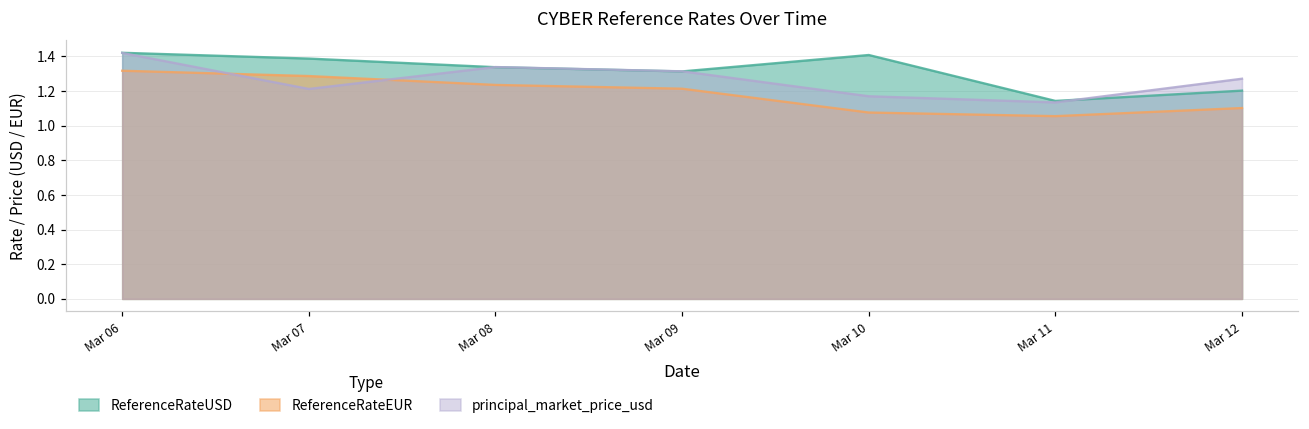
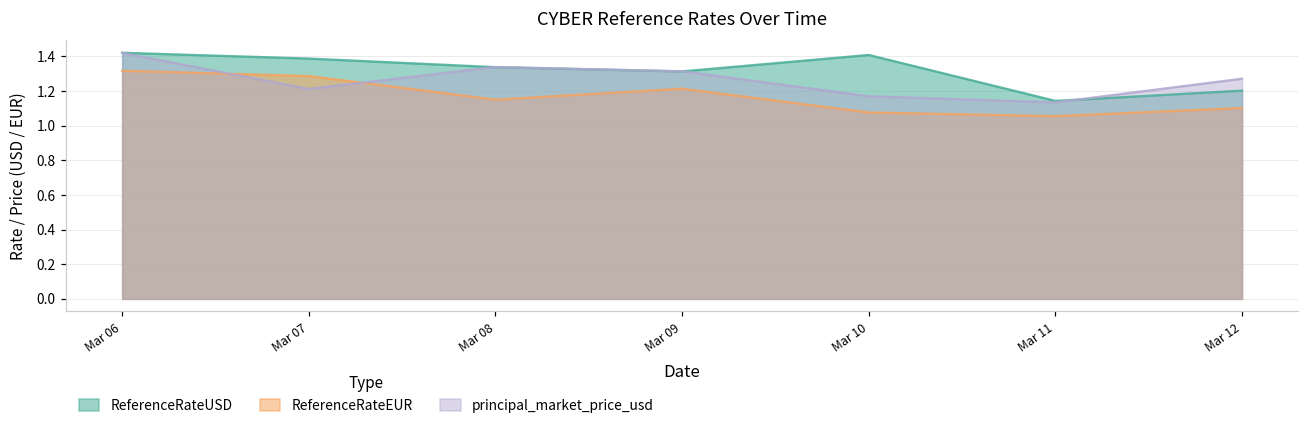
  {
    "ReferenceRateUSD": {
      "Mar 07": 1.39,
      "Mar 10": 1.41,
      "Mar 12": 1.20
    },
    "ReferenceRateEUR": {
      "Mar 06": 1.32,
      "Mar 07": 1.29,
-     "Mar 08": 1.24,
+     "Mar 08": 1.15,
      "Mar 09": 1.21,
      "Mar 10": 1.08,
      "Mar 11": 1.05,
      "Mar 12": 1.10
    },
    "principal_market_price_usd": {
      "Mar 07": 1.21,
      "Mar 10": 1.17,
      "Mar 12": 1.27
    }
  }
